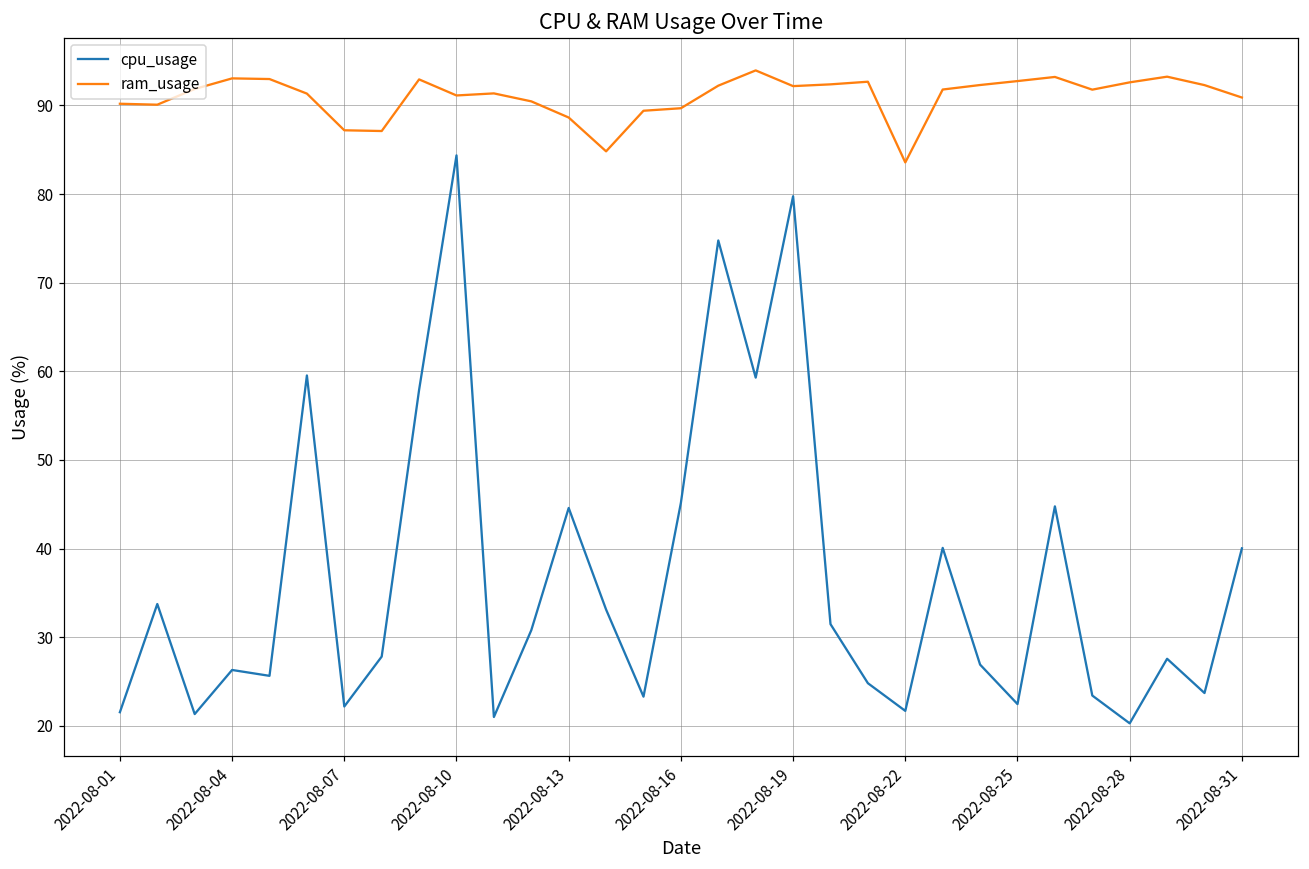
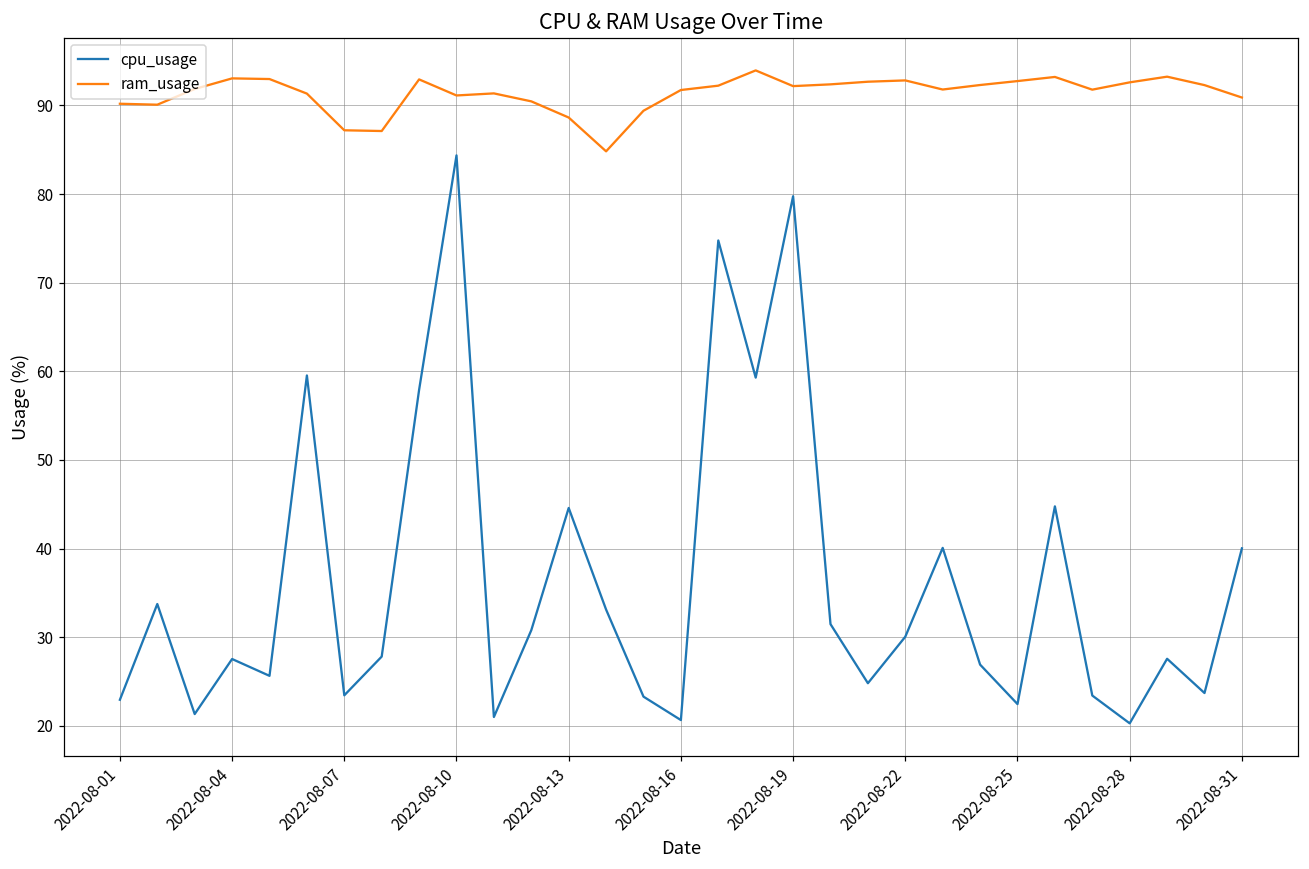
  {
    "cpu_usage": {
-     "2022-08-01": 22,
-     "2022-08-04": 26,
-     "2022-08-07": 22,
+     "2022-08-01": 23,
+     "2022-08-04": 28,
+     "2022-08-07": 23,
      "2022-08-10": 84,
      "2022-08-13": 45,
-     "2022-08-16": 45,
+     "2022-08-16": 21,
      "2022-08-19": 80,
-     "2022-08-22": 22,
+     "2022-08-22": 30,
      "2022-08-25": 22,
      "2022-08-28": 20,
      "2022-08-31": 40
    },
    "ram_usage": {
      "2022-08-01": 90,
      "2022-08-04": 93,
      "2022-08-07": 87,
      "2022-08-10": 91,
      "2022-08-13": 89,
-     "2022-08-16": 90,
+     "2022-08-16": 92,
      "2022-08-19": 92,
-     "2022-08-22": 84,
+     "2022-08-22": 93,
      "2022-08-25": 93,
      "2022-08-28": 93,
      "2022-08-31": 91
    }
  }
